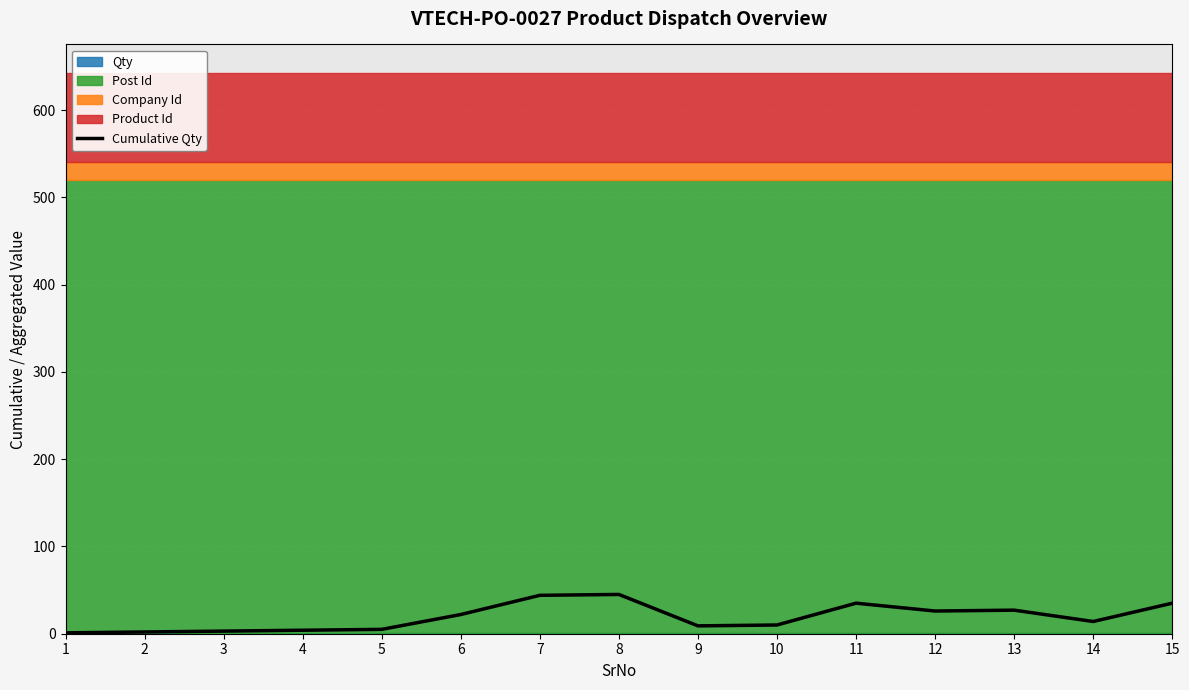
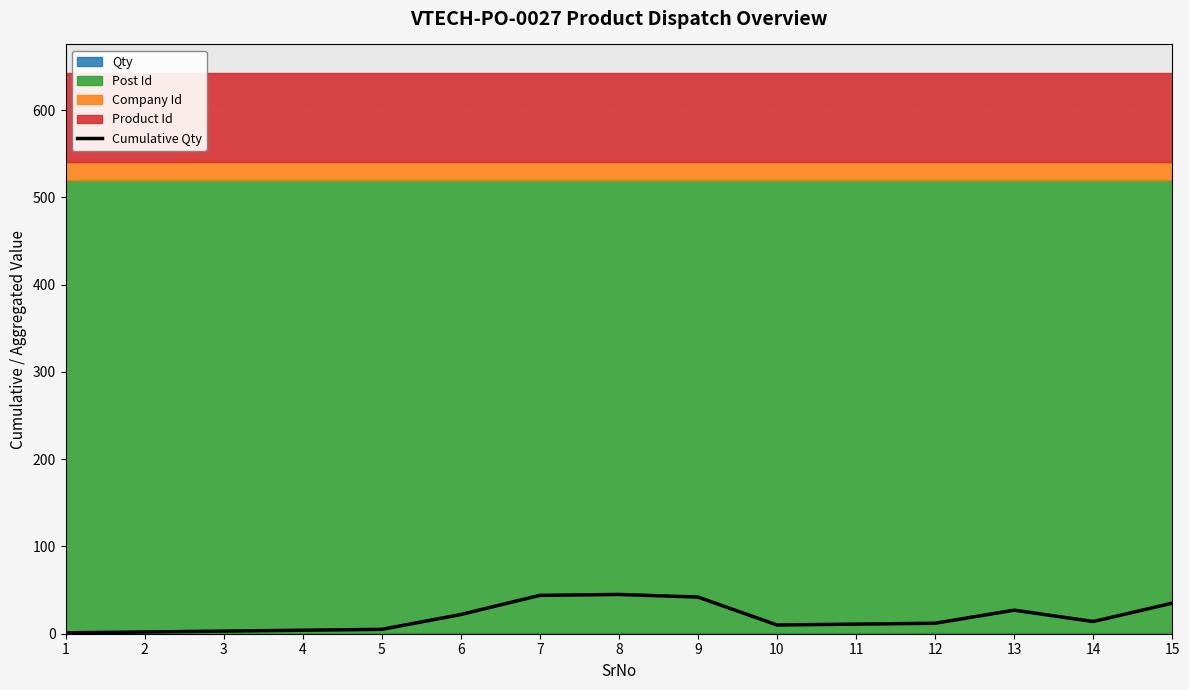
  {
    "Cumulative Qty": {
      "4": 0,
      "5": 10,
      "6": 20,
      "7": 40,
      "8": 50,
-     "9": 10,
+     "9": 40,
      "10": 10,
-     "11": 40,
-     "12": 30,
+     "11": 10,
+     "12": 10,
      "13": 30,
      "14": 10,
      "15": 40
    },
    "Post Id": {
      "1": 520,
      "2": 520,
      "3": 520,
      "4": 520,
      "5": 520,
      "6": 520,
      "7": 520,
      "8": 520,
      "9": 520,
      "10": 520,
      "11": 520,
      "12": 520,
      "13": 520,
      "14": 520,
      "15": 520
    },
    "Company Id": {
      "1": 20,
      "2": 20,
      "3": 20,
      "4": 20,
      "5": 20,
      "6": 20,
      "7": 20,
      "8": 20,
      "9": 20,
      "10": 20,
      "11": 20,
      "12": 20,
      "13": 20,
      "14": 20,
      "15": 20
    },
    "Product Id": {
      "1": 100,
      "3": 100,
      "4": 100,
      "5": 100,
      "6": 100,
      "7": 100,
      "8": 100,
      "9": 100,
      "10": 100,
      "11": 100,
      "12": 100,
      "13": 100,
      "14": 100,
      "15": 100
    }
  }
